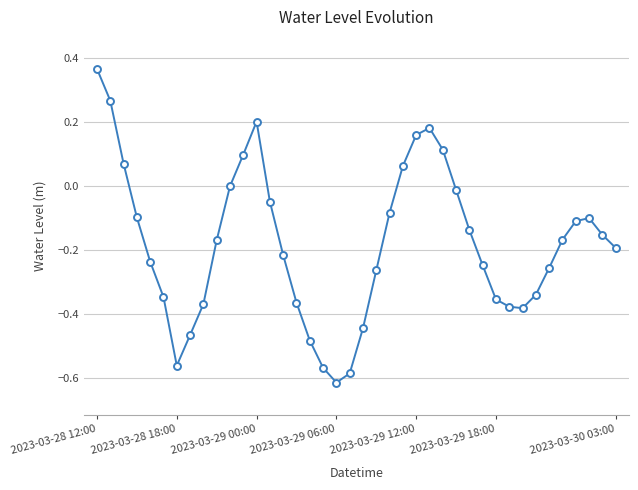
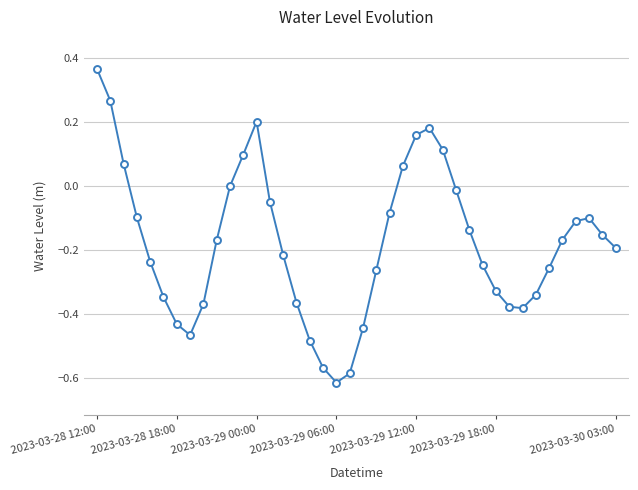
  {
    "2023-03-28 12:00": 0.37,
-   "2023-03-28 18:00": -0.56,
+   "2023-03-28 18:00": -0.43,
    "2023-03-29 00:00": 0.20,
    "2023-03-29 06:00": -0.61,
    "2023-03-29 12:00": 0.16,
-   "2023-03-29 18:00": -0.35,
+   "2023-03-29 18:00": -0.33,
    "2023-03-30 03:00": -0.19
  }
